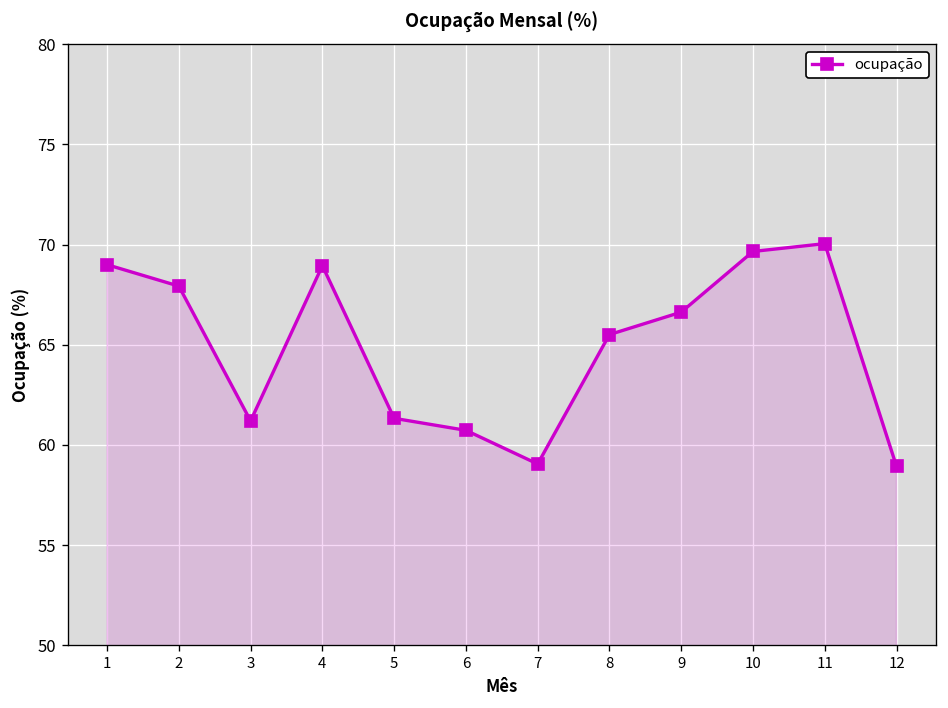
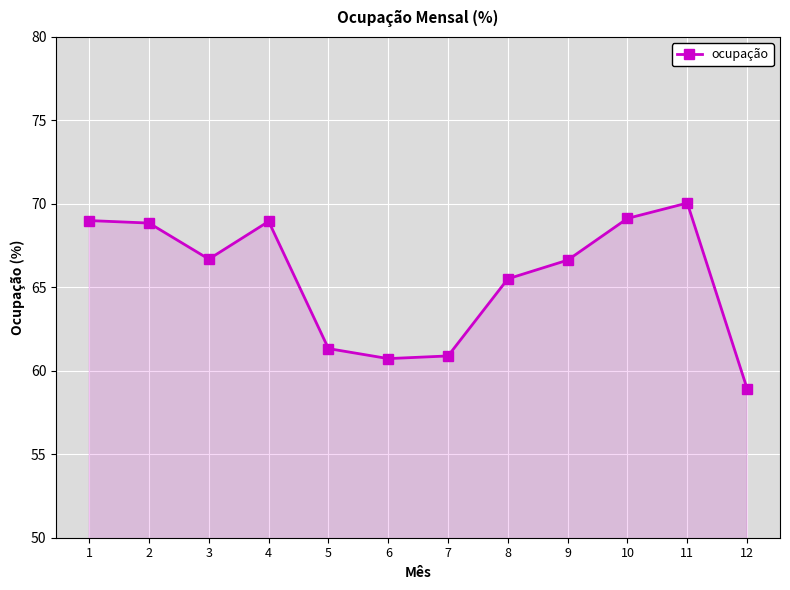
  {
    "1": 69.0,
-   "2": 67.9,
-   "3": 61.2,
+   "2": 68.9,
+   "3": 66.7,
    "4": 69.0,
    "5": 61.3,
    "6": 60.7,
-   "7": 59.1,
+   "7": 60.9,
    "8": 65.5,
    "9": 66.6,
-   "10": 69.7,
+   "10": 69.1,
    "11": 70.1,
    "12": 58.9
  }
